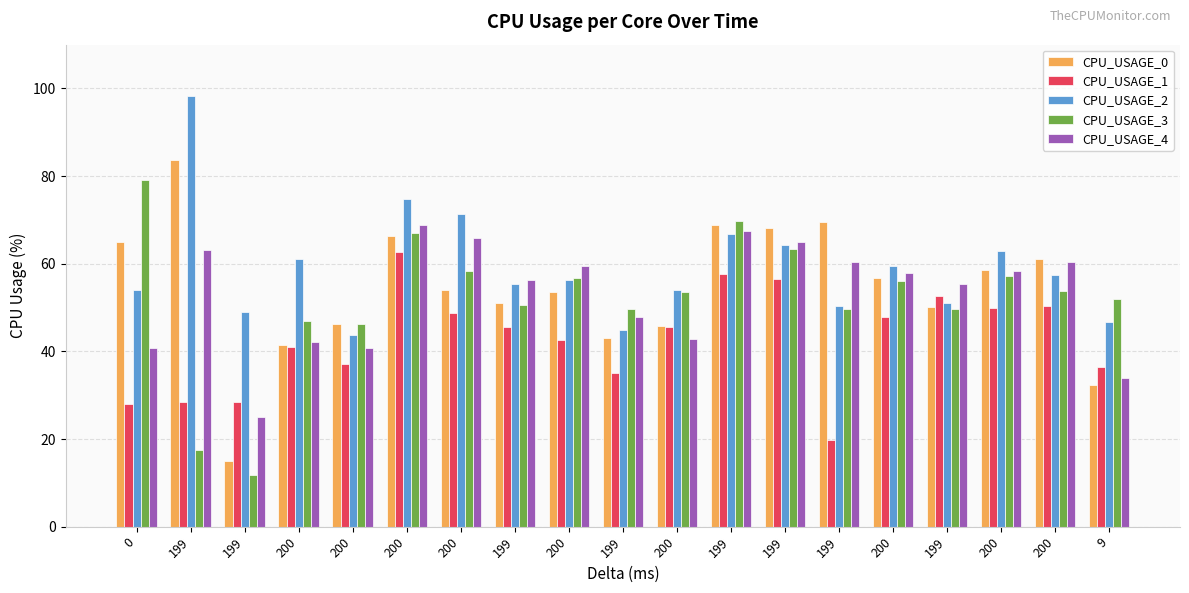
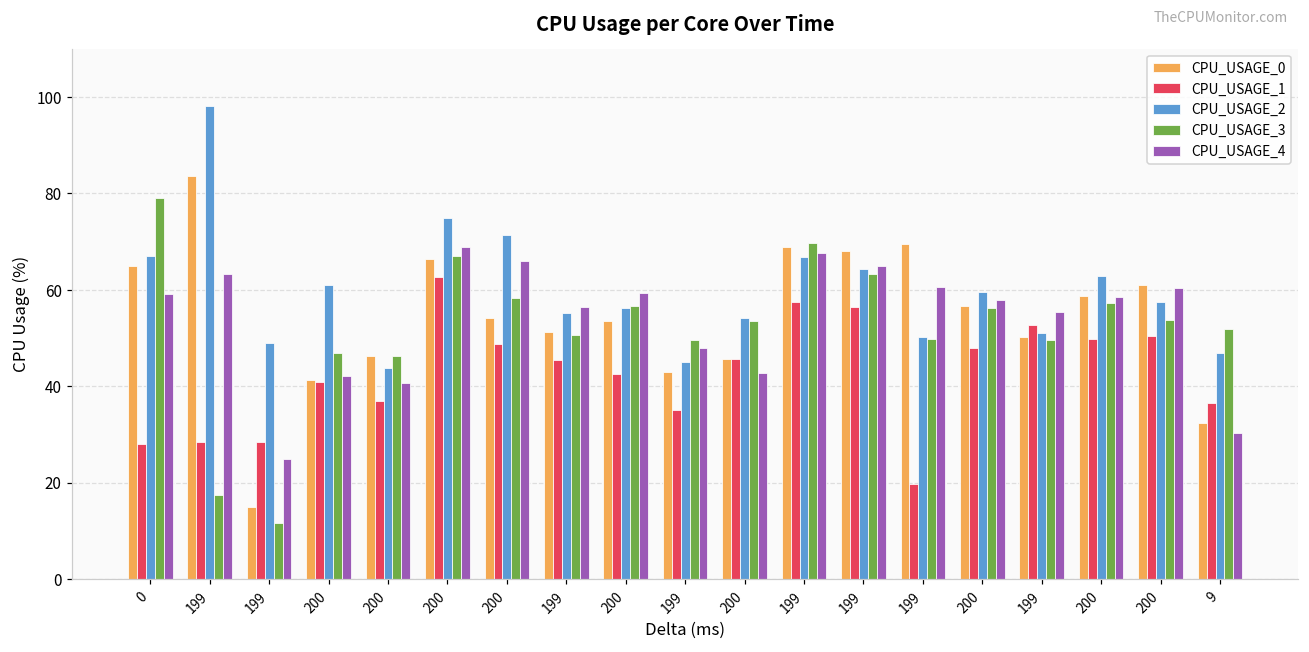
  {
    "CPU_USAGE_0": {
      "0": 65,
      "9": 32
    },
    "CPU_USAGE_1": {
      "0": 28,
      "9": 36
    },
    "CPU_USAGE_2": {
-     "0": 54,
+     "0": 67,
      "9": 47
    },
    "CPU_USAGE_3": {
      "0": 79,
      "9": 52
    },
    "CPU_USAGE_4": {
-     "0": 41,
-     "9": 34
+     "0": 59,
+     "9": 30
    }
  }
